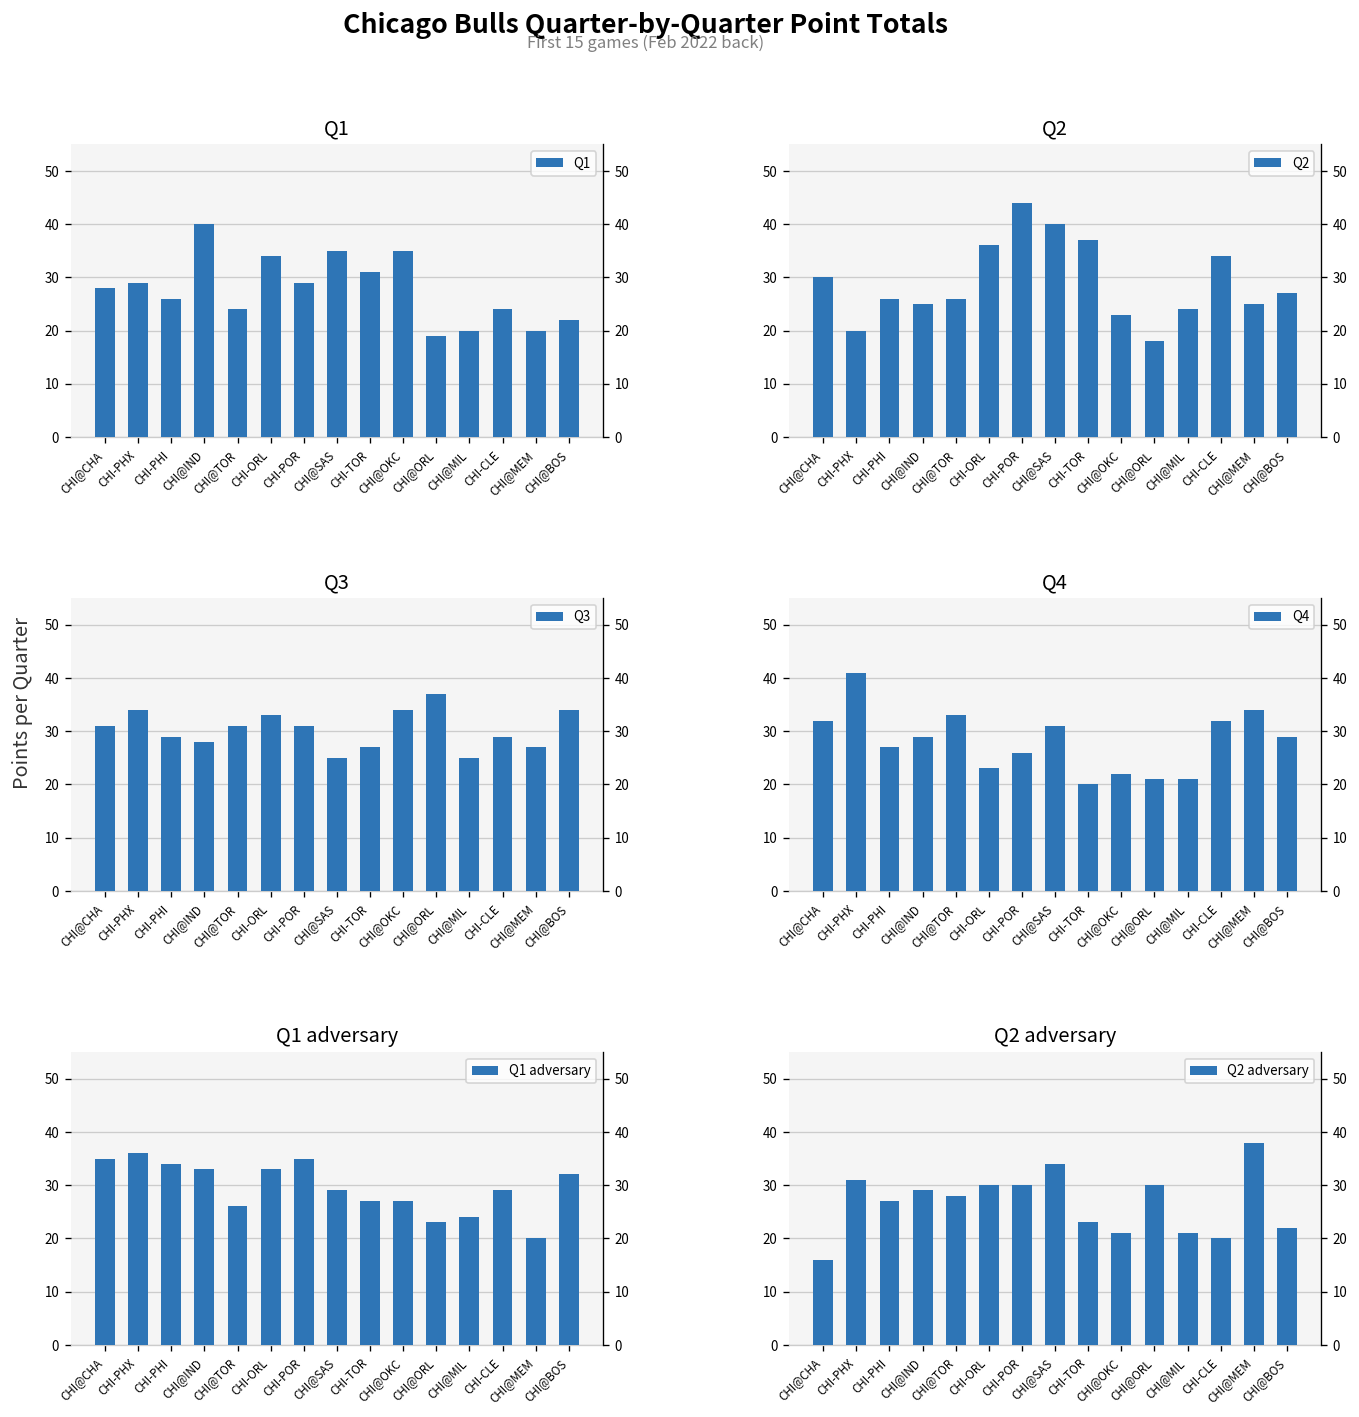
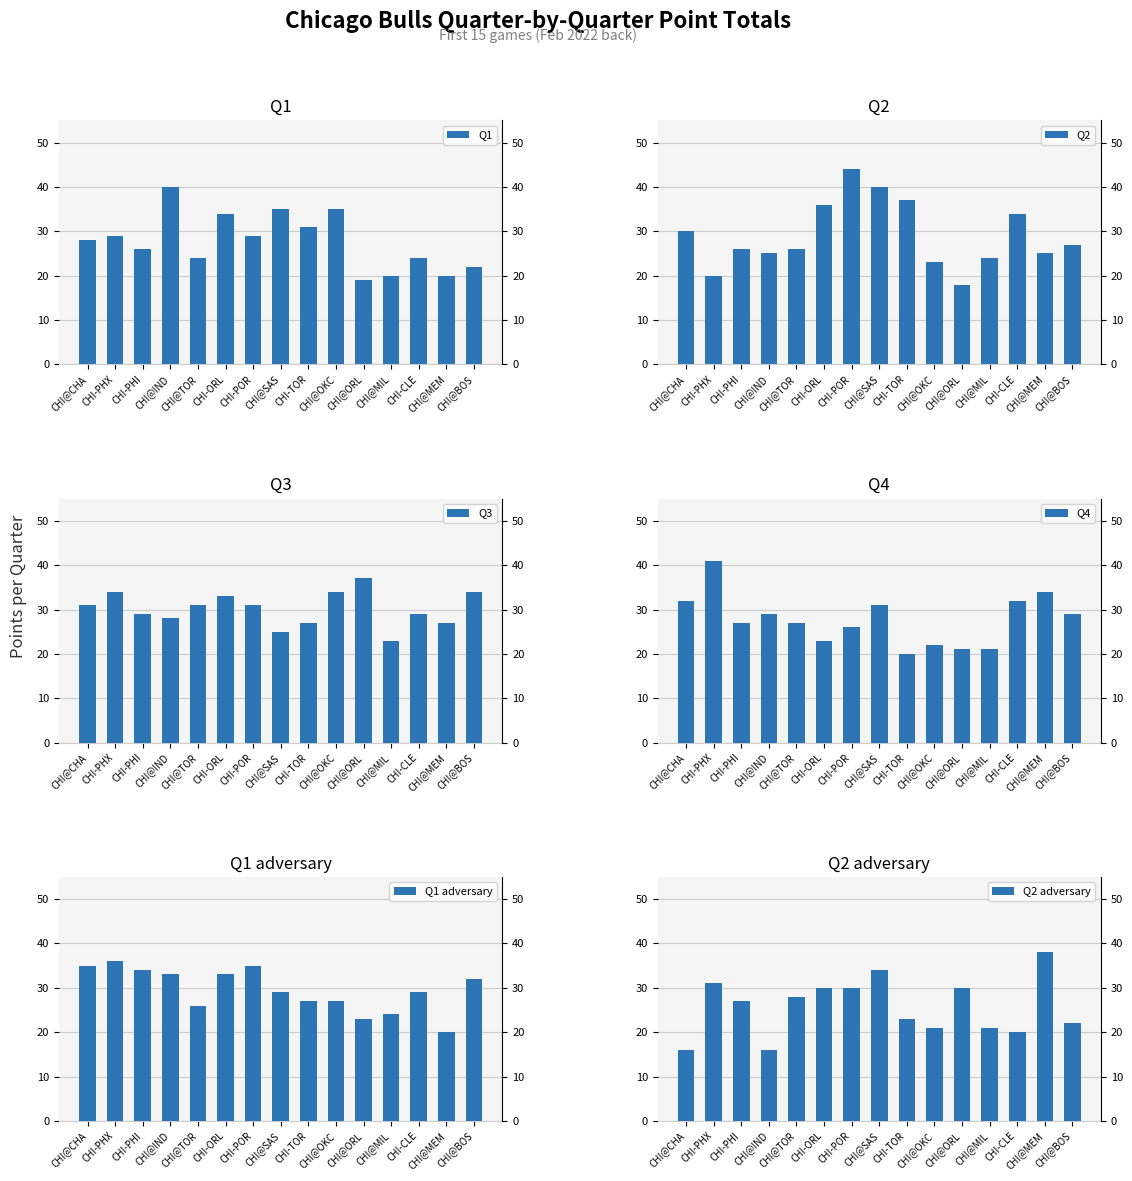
  {
    "Q1": {
      "CHI@CHA": 28,
      "CHI-PHX": 29,
      "CHI-PHI": 26,
      "CHI@IND": 40,
      "CHI@TOR": 24,
      "CHI-ORL": 34,
      "CHI-POR": 29,
      "CHI@SAS": 35,
      "CHI-TOR": 31,
      "CHI@OKC": 35,
      "CHI@ORL": 19,
      "CHI@MIL": 20,
      "CHI-CLE": 24,
      "CHI@MEM": 20,
      "CHI@BOS": 22
    },
    "Q2": {
      "CHI@CHA": 30,
      "CHI-PHX": 20,
      "CHI-PHI": 26,
      "CHI@IND": 25,
      "CHI@TOR": 26,
      "CHI-ORL": 36,
      "CHI-POR": 44,
      "CHI@SAS": 40,
      "CHI-TOR": 37,
      "CHI@OKC": 23,
      "CHI@ORL": 18,
      "CHI@MIL": 24,
      "CHI-CLE": 34,
      "CHI@MEM": 25,
      "CHI@BOS": 27
    },
    "Q3": {
      "CHI@CHA": 31,
      "CHI-PHX": 34,
      "CHI-PHI": 29,
      "CHI@IND": 28,
      "CHI@TOR": 31,
      "CHI-ORL": 33,
      "CHI-POR": 31,
      "CHI@SAS": 25,
      "CHI-TOR": 27,
      "CHI@OKC": 34,
      "CHI@ORL": 37,
-     "CHI@MIL": 25,
+     "CHI@MIL": 23,
      "CHI-CLE": 29,
      "CHI@MEM": 27,
      "CHI@BOS": 34
    },
    "Q4": {
      "CHI@CHA": 32,
      "CHI-PHX": 41,
      "CHI-PHI": 27,
      "CHI@IND": 29,
-     "CHI@TOR": 33,
+     "CHI@TOR": 27,
      "CHI-ORL": 23,
      "CHI-POR": 26,
      "CHI@SAS": 31,
      "CHI-TOR": 20,
      "CHI@OKC": 22,
      "CHI@ORL": 21,
      "CHI@MIL": 21,
      "CHI-CLE": 32,
      "CHI@MEM": 34,
      "CHI@BOS": 29
    },
    "Q1 adversary": {
      "CHI@CHA": 35,
      "CHI-PHX": 36,
      "CHI-PHI": 34,
      "CHI@IND": 33,
      "CHI@TOR": 26,
      "CHI-ORL": 33,
      "CHI-POR": 35,
      "CHI@SAS": 29,
      "CHI-TOR": 27,
      "CHI@OKC": 27,
      "CHI@ORL": 23,
      "CHI@MIL": 24,
      "CHI-CLE": 29,
      "CHI@MEM": 20,
      "CHI@BOS": 32
    },
    "Q2 adversary": {
      "CHI@CHA": 16,
      "CHI-PHX": 31,
      "CHI-PHI": 27,
-     "CHI@IND": 29,
+     "CHI@IND": 16,
      "CHI@TOR": 28,
      "CHI-ORL": 30,
      "CHI-POR": 30,
      "CHI@SAS": 34,
      "CHI-TOR": 23,
      "CHI@OKC": 21,
      "CHI@ORL": 30,
      "CHI@MIL": 21,
      "CHI-CLE": 20,
      "CHI@MEM": 38,
      "CHI@BOS": 22
    }
  }
